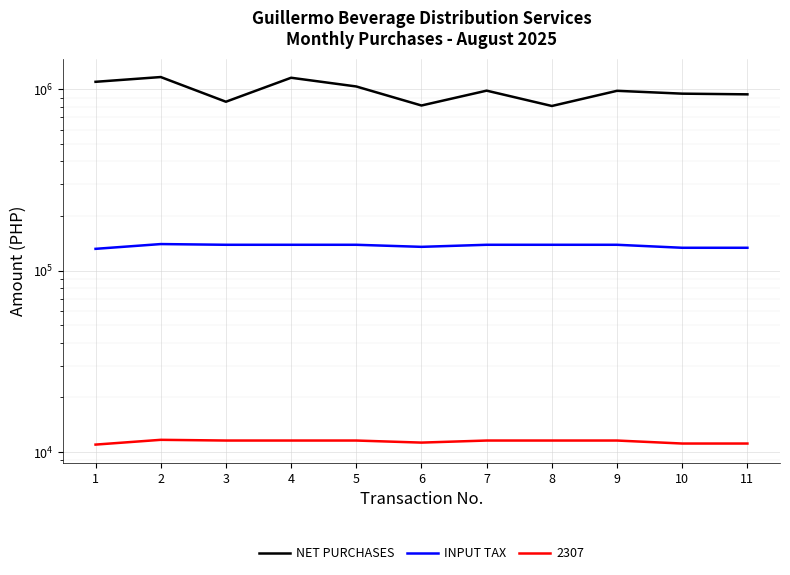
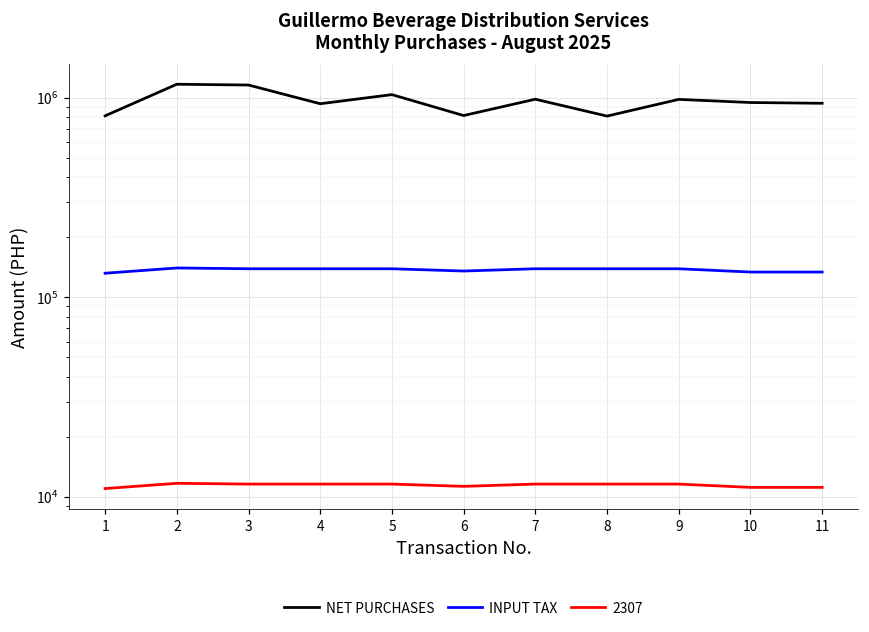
  {
    "NET PURCHASES": {
-     "1": 1100000,
+     "1": 800000,
      "2": 1200000,
-     "3": 900000,
-     "4": 1200000,
+     "3": 1200000,
+     "4": 900000,
      "5": 1000000,
      "6": 800000,
      "7": 1000000,
      "8": 800000,
      "9": 1000000,
      "10": 900000,
      "11": 900000
    },
    "INPUT TAX": {
      "1": 130000,
      "2": 140000,
      "3": 140000,
      "4": 140000,
      "5": 140000,
      "6": 140000,
      "7": 140000,
      "8": 140000,
      "9": 140000,
      "10": 130000,
      "11": 130000
    },
    "2307": {
      "1": 11000,
      "2": 12000,
      "3": 12000,
      "4": 12000,
      "5": 12000,
      "6": 11000,
      "7": 12000,
      "8": 12000,
      "9": 12000,
      "10": 11000,
      "11": 11000
    }
  }
